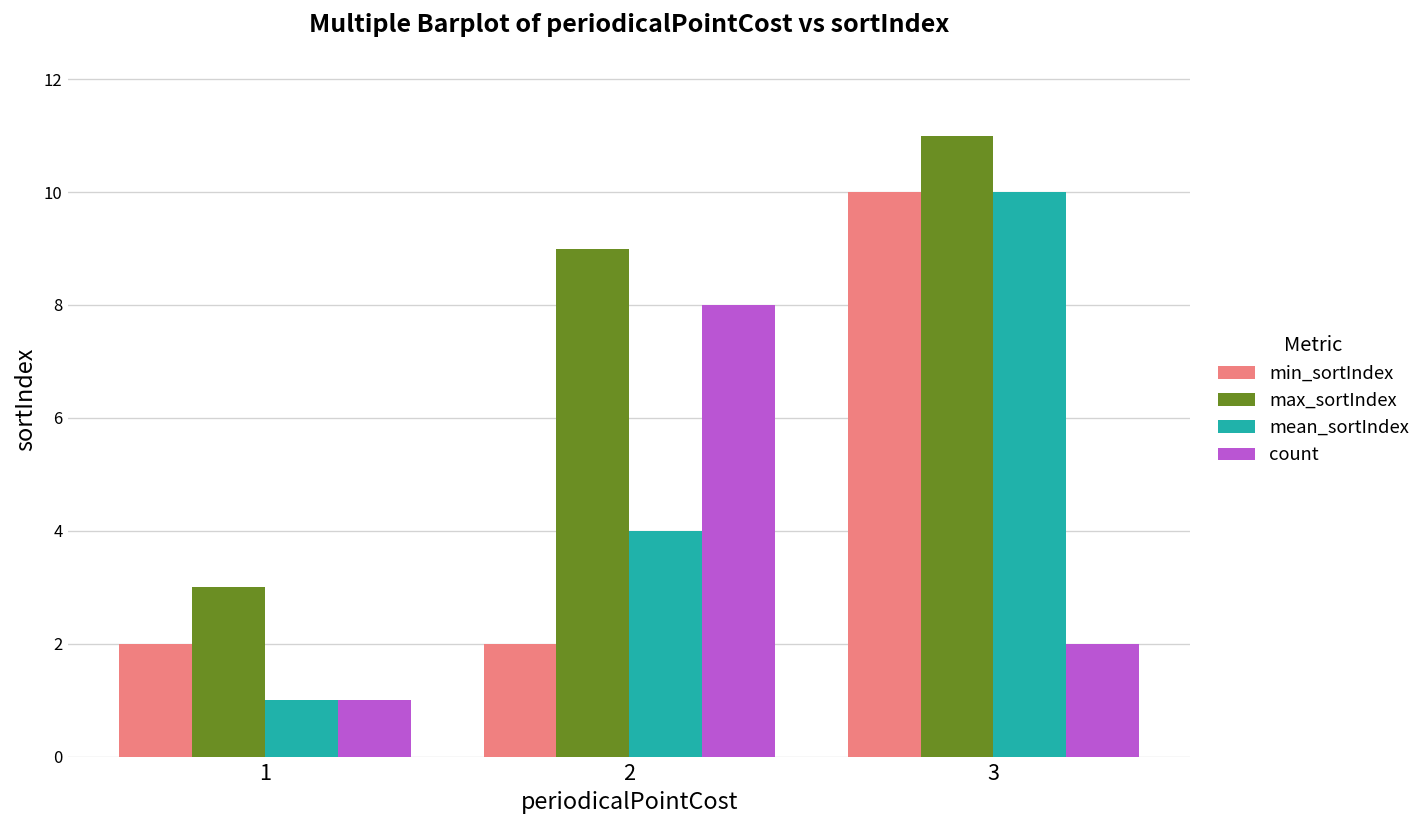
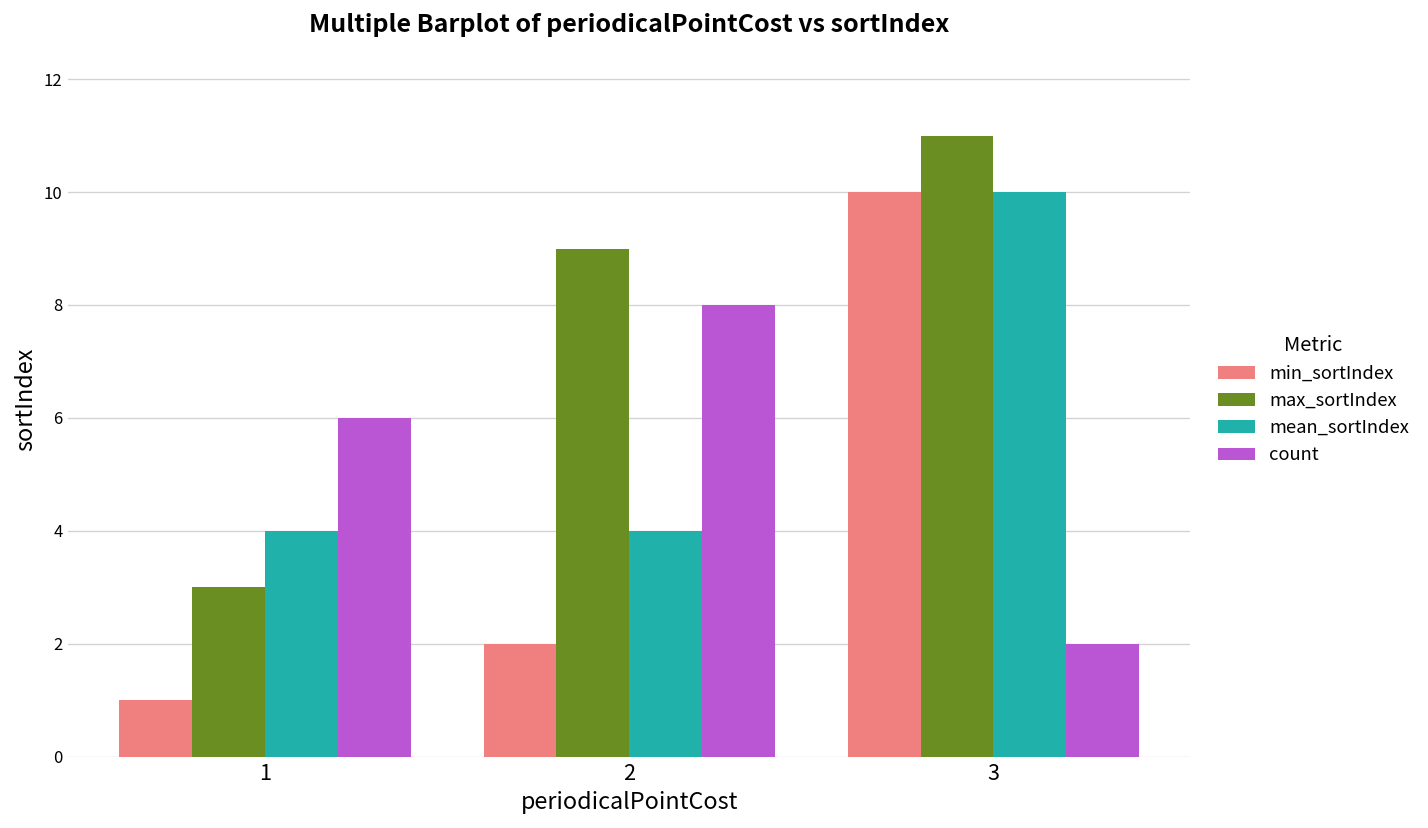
  {
    "min_sortIndex": {
-     "1": 2,
+     "1": 1,
      "2": 2,
      "3": 10
    },
    "max_sortIndex": {
      "1": 3,
      "2": 9,
      "3": 11
    },
    "mean_sortIndex": {
-     "1": 1,
+     "1": 4,
      "2": 4,
      "3": 10
    },
    "count": {
-     "1": 1,
+     "1": 6,
      "2": 8,
      "3": 2
    }
  }
